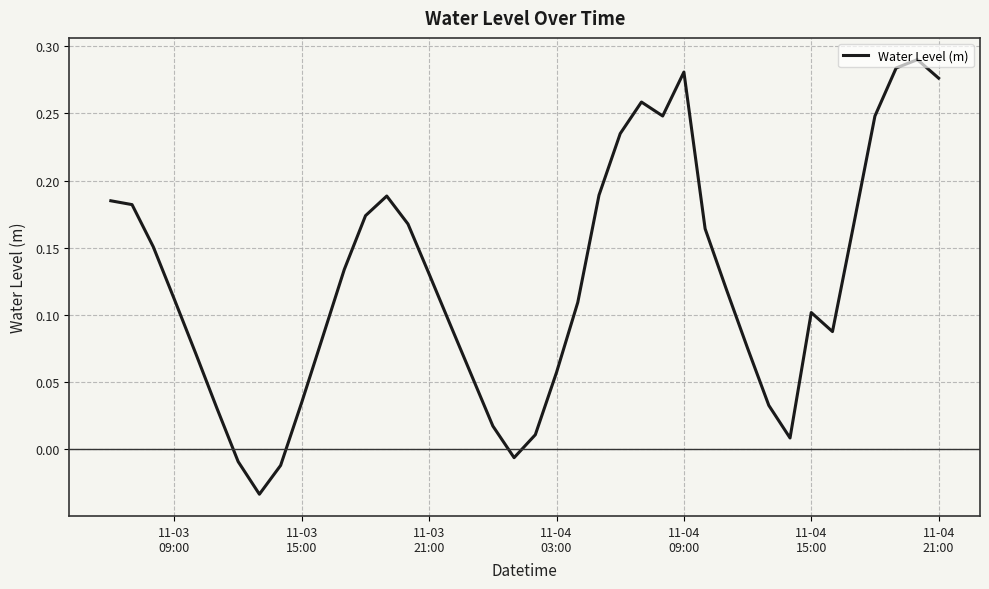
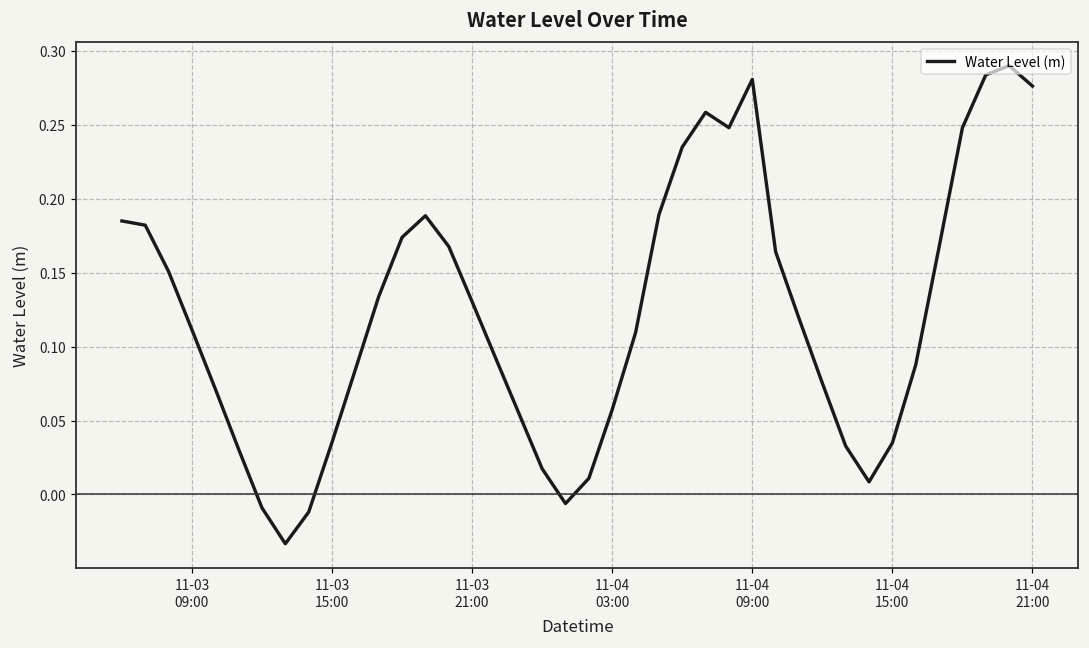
  {
    "11-03 09:00": 0.111,
    "11-03 15:00": 0.035,
    "11-03 21:00": 0.130,
    "11-04 03:00": 0.057,
    "11-04 09:00": 0.281,
-   "11-04 15:00": 0.102,
+   "11-04 15:00": 0.035,
    "11-04 21:00": 0.276
  }
